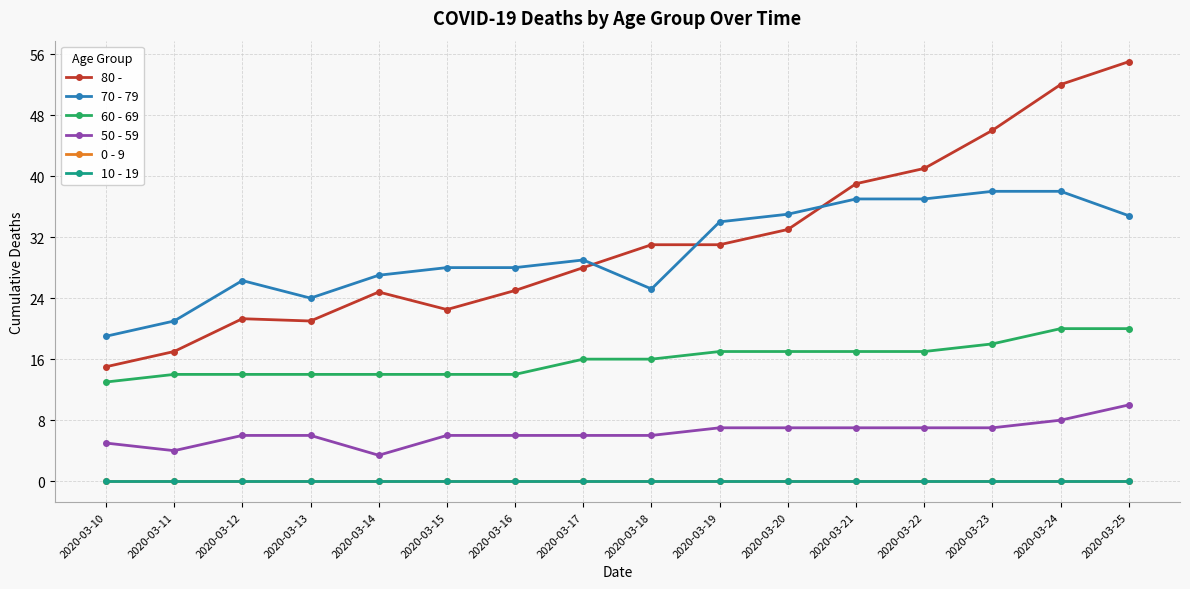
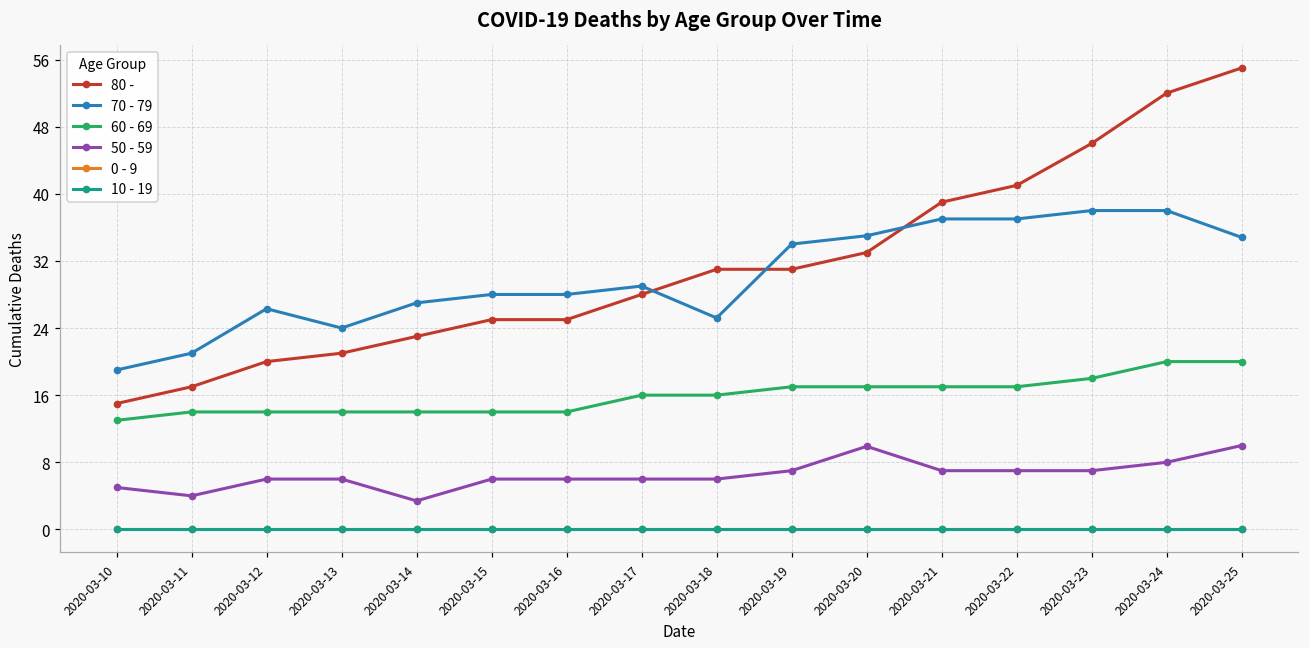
  {
    "80 -": {
      "2020-03-10": 15,
      "2020-03-11": 17,
-     "2020-03-12": 21,
+     "2020-03-12": 20,
      "2020-03-13": 21,
-     "2020-03-14": 25,
-     "2020-03-15": 23,
+     "2020-03-14": 23,
+     "2020-03-15": 25,
      "2020-03-16": 25,
      "2020-03-17": 28,
      "2020-03-18": 31,
      "2020-03-19": 31,
      "2020-03-20": 33,
      "2020-03-21": 39,
      "2020-03-22": 41,
      "2020-03-23": 46,
      "2020-03-24": 52,
      "2020-03-25": 55
    },
    "70 - 79": {
      "2020-03-10": 19,
      "2020-03-11": 21,
      "2020-03-12": 26,
      "2020-03-13": 24,
      "2020-03-14": 27,
      "2020-03-15": 28,
      "2020-03-16": 28,
      "2020-03-17": 29,
      "2020-03-18": 25,
      "2020-03-19": 34,
      "2020-03-20": 35,
      "2020-03-21": 37,
      "2020-03-22": 37,
      "2020-03-23": 38,
      "2020-03-24": 38,
      "2020-03-25": 35
    },
    "50 - 59": {
      "2020-03-10": 5,
      "2020-03-11": 4,
      "2020-03-12": 6,
      "2020-03-13": 6,
      "2020-03-14": 3,
      "2020-03-15": 6,
      "2020-03-16": 6,
      "2020-03-17": 6,
      "2020-03-18": 6,
      "2020-03-19": 7,
-     "2020-03-20": 7,
+     "2020-03-20": 10,
      "2020-03-21": 7,
      "2020-03-22": 7,
      "2020-03-23": 7,
      "2020-03-24": 8,
      "2020-03-25": 10
    }
  }
